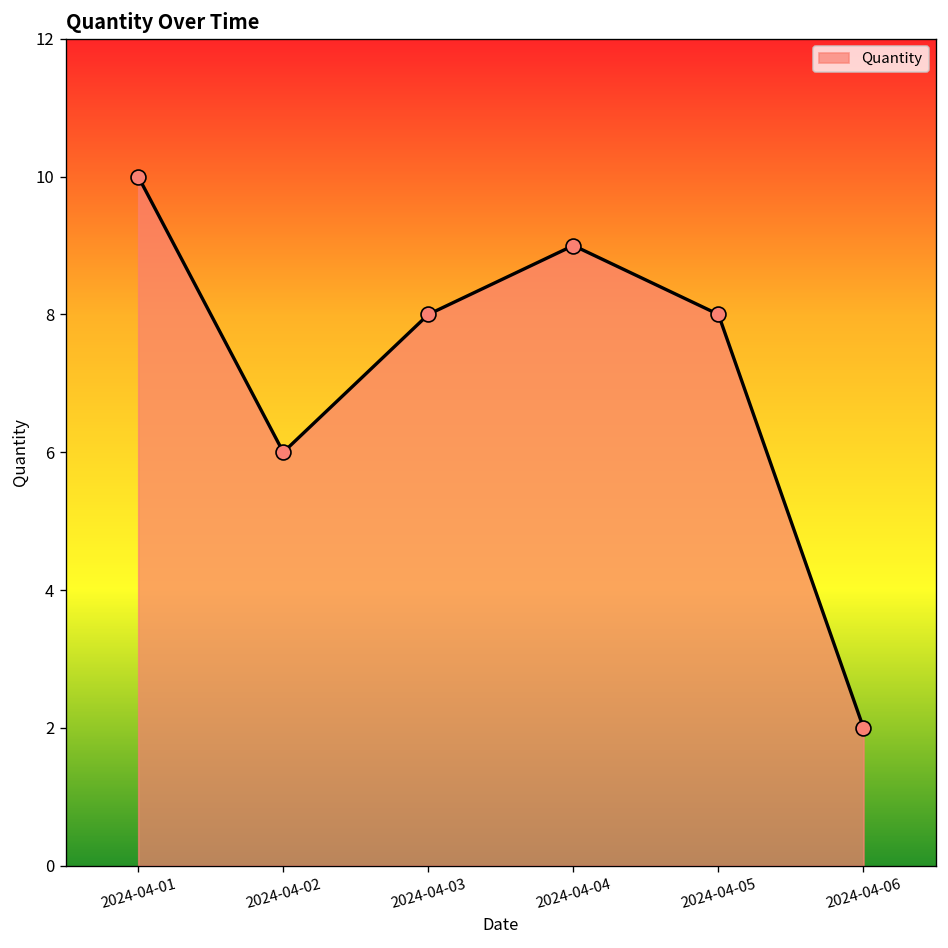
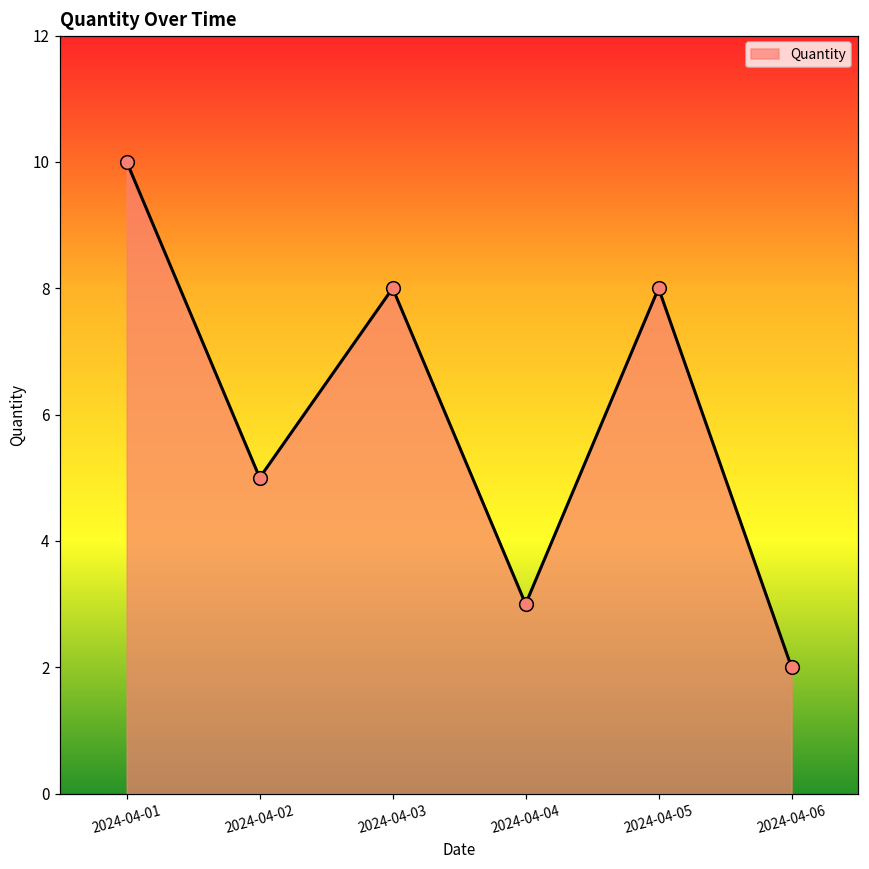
  {
    "2024-04-01": 10,
-   "2024-04-02": 6,
+   "2024-04-02": 5,
    "2024-04-03": 8,
-   "2024-04-04": 9,
+   "2024-04-04": 3,
    "2024-04-05": 8,
    "2024-04-06": 2
  }
